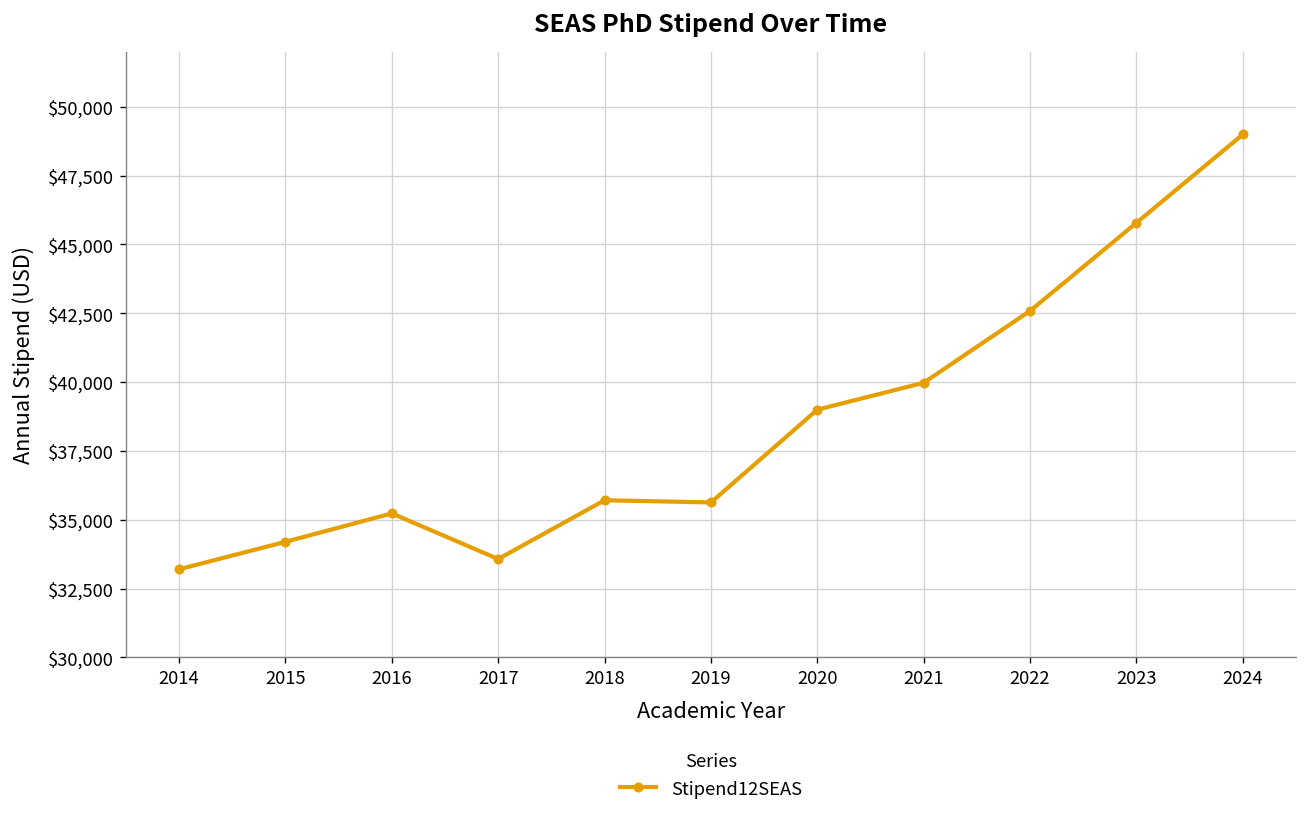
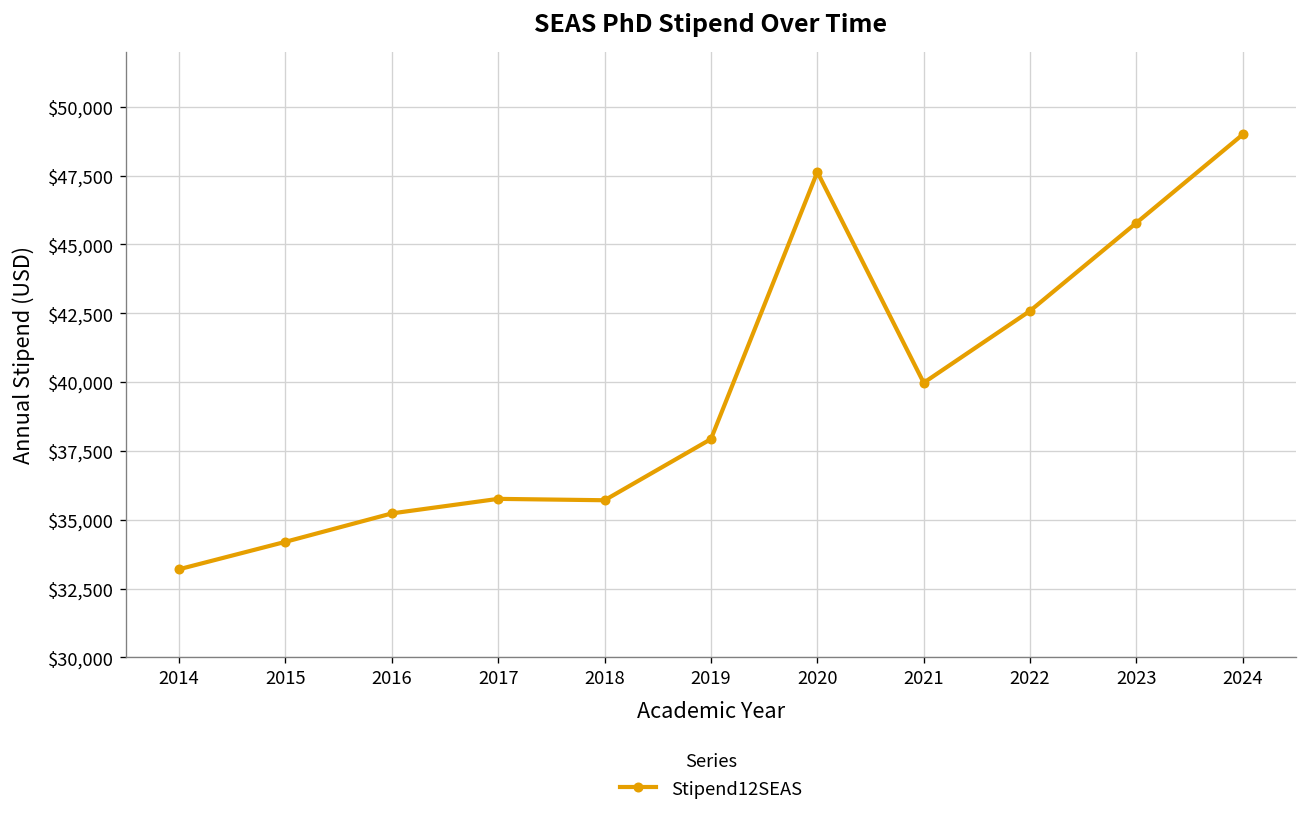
  {
    "2014": "$33,200",
    "2015": "$34,200",
    "2016": "$35,200",
-   "2017": "$33,600",
+   "2017": "$35,800",
    "2018": "$35,700",
-   "2019": "$35,600",
-   "2020": "$39,000",
+   "2019": "$37,900",
+   "2020": "$47,600",
    "2021": "$40,000",
    "2022": "$42,600",
    "2023": "$45,800",
    "2024": "$49,000"
  }
